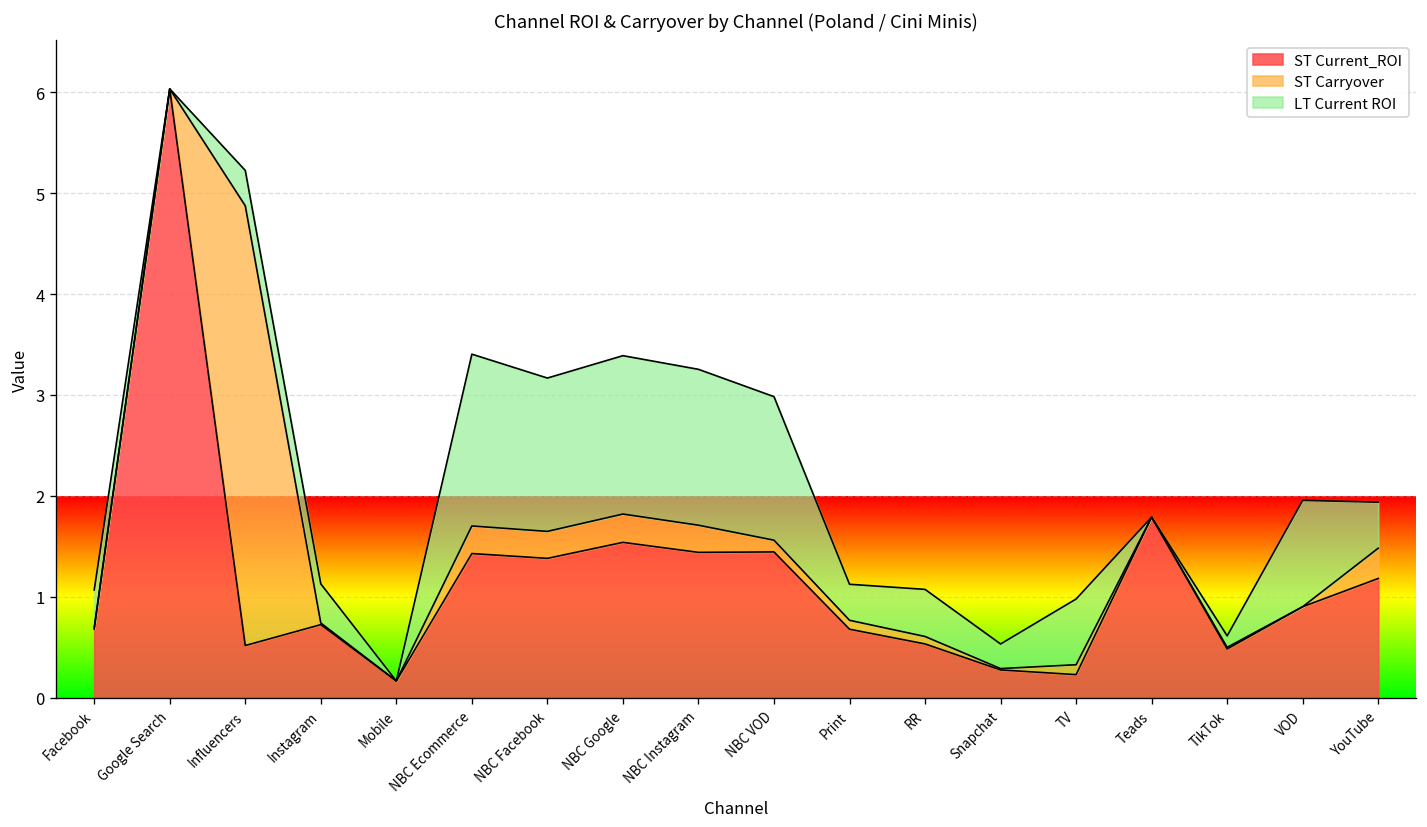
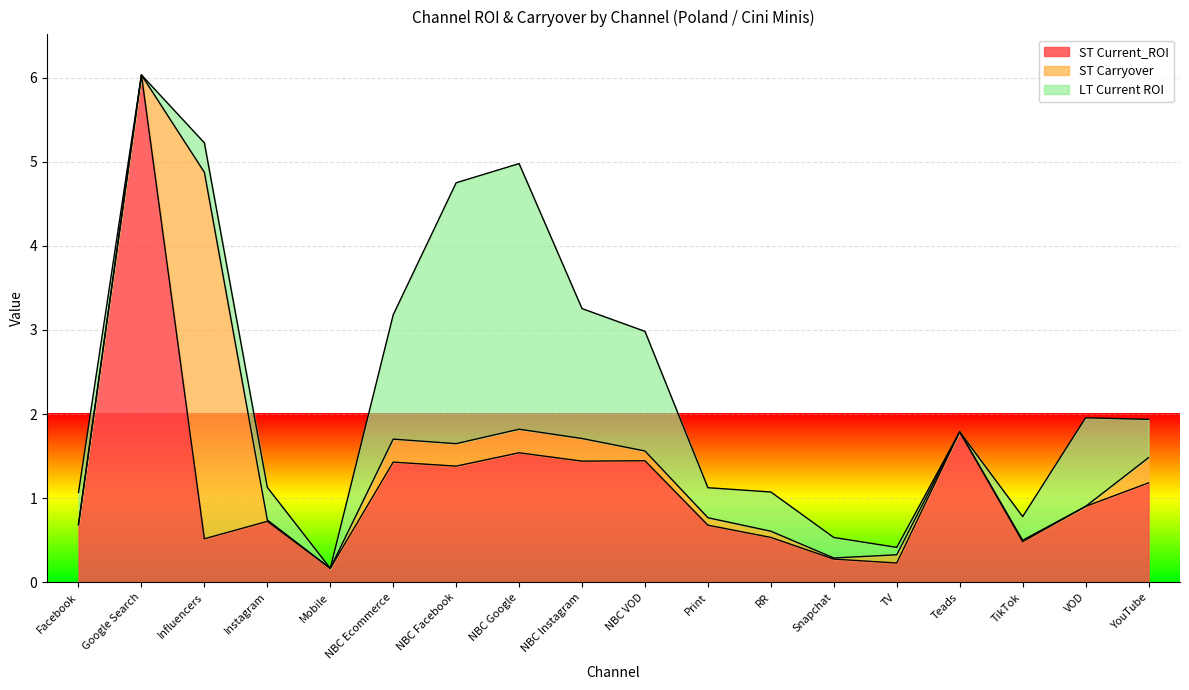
  {
    "ST Current_ROI": {
      "Influencers": 0.5,
      "NBC Ecommerce": 1.4,
      "NBC Facebook": 1.4,
      "NBC Google": 1.5,
      "NBC Instagram": 1.4,
      "NBC VOD": 1.4,
      "Print": 0.7,
      "RR": 0.5,
      "TV": 0.2,
      "YouTube": 1.2
    },
    "ST Carryover": {
      "Influencers": 4.4,
      "NBC Ecommerce": 0.3,
      "NBC Facebook": 0.3,
      "NBC Google": 0.3,
      "NBC Instagram": 0.3,
      "NBC VOD": 0.1,
      "Print": 0.1,
      "RR": 0.1,
      "TV": 0.1,
      "YouTube": 0.3
    },
    "LT Current ROI": {
      "Facebook": 0.4,
      "Influencers": 0.4,
      "Instagram": 0.4,
-     "NBC Ecommerce": 1.7,
-     "NBC Facebook": 1.5,
-     "NBC Google": 1.6,
+     "NBC Ecommerce": 1.5,
+     "NBC Facebook": 3.1,
+     "NBC Google": 3.2,
      "NBC Instagram": 1.5,
      "NBC VOD": 1.4,
      "Print": 0.4,
      "RR": 0.5,
      "Snapchat": 0.2,
-     "TV": 0.7,
-     "TikTok": 0.1,
+     "TV": 0.1,
+     "TikTok": 0.3,
      "VOD": 1.1,
      "YouTube": 0.5
    }
  }
